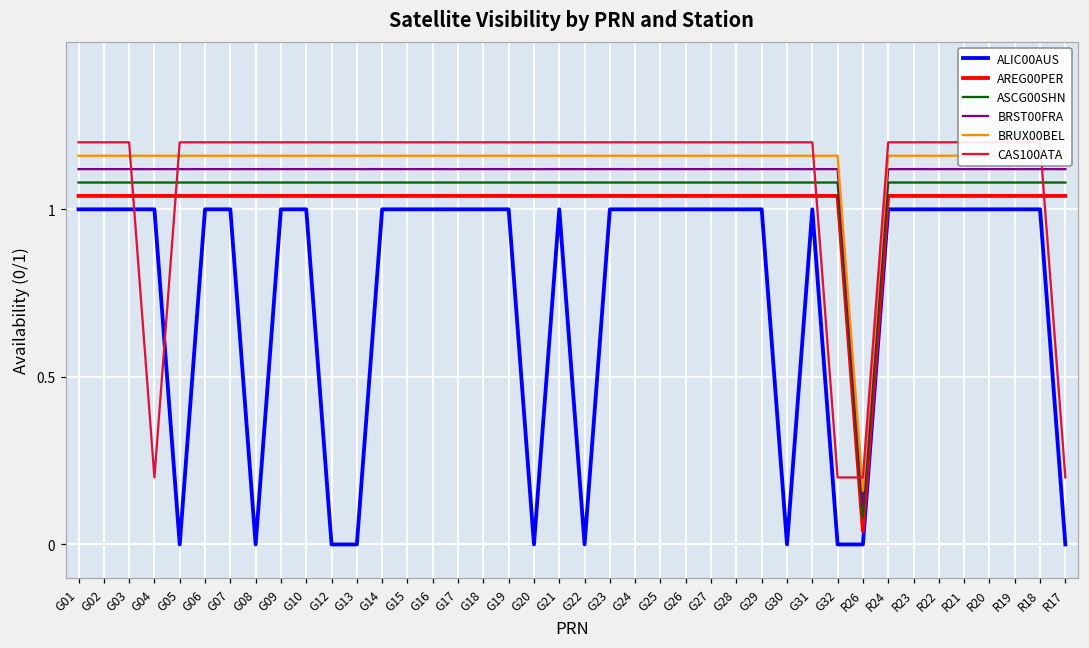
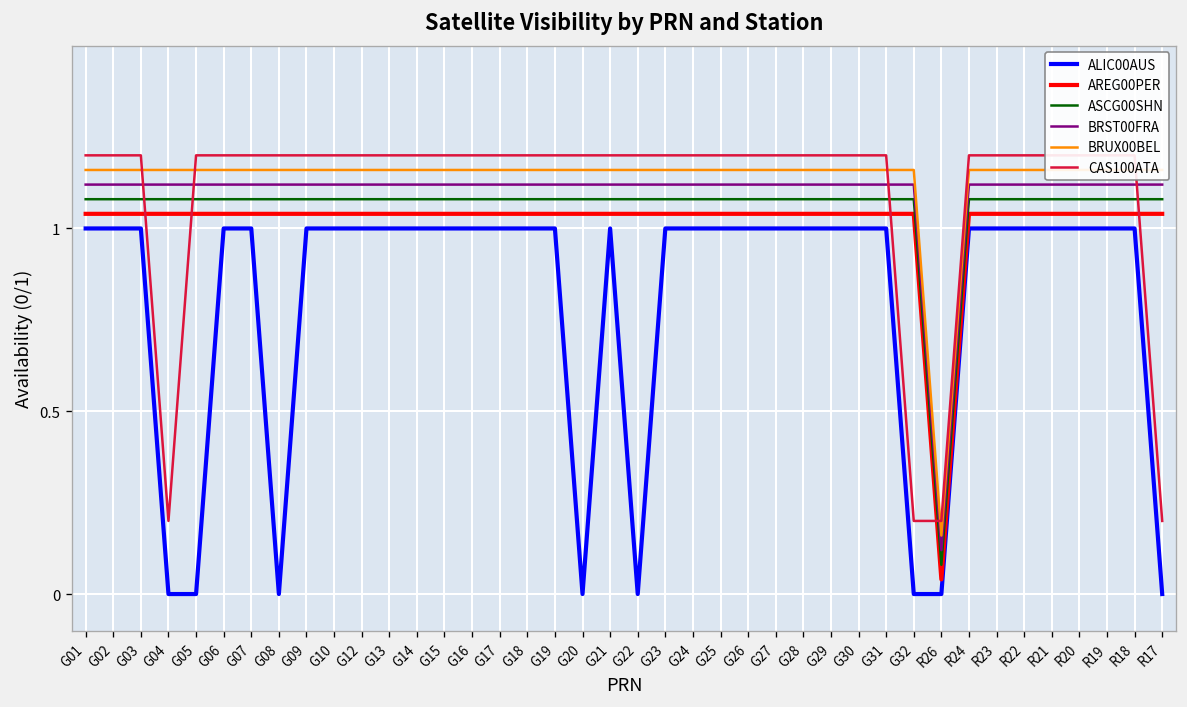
  {
    "ALIC00AUS": {
      "G01": 1,
      "G02": 1,
      "G03": 1,
-     "G04": 1,
+     "G04": 0,
      "G05": 0,
      "G06": 1,
      "G07": 1,
      "G08": 0,
      "G09": 1,
      "G10": 1,
-     "G12": 0,
-     "G13": 0,
+     "G12": 1,
+     "G13": 1,
      "G14": 1,
      "G15": 1,
      "G16": 1,
      "G17": 1,
      "G18": 1,
      "G19": 1,
      "G20": 0,
      "G21": 1,
      "G22": 0,
      "G23": 1,
      "G24": 1,
      "G25": 1,
      "G26": 1,
      "G27": 1,
      "G28": 1,
      "G29": 1,
-     "G30": 0,
+     "G30": 1,
      "G31": 1,
      "G32": 0,
      "R26": 0,
      "R24": 1,
      "R23": 1,
      "R22": 1,
      "R21": 1,
      "R20": 1,
      "R19": 1,
      "R18": 1,
      "R17": 0
    }
  }
